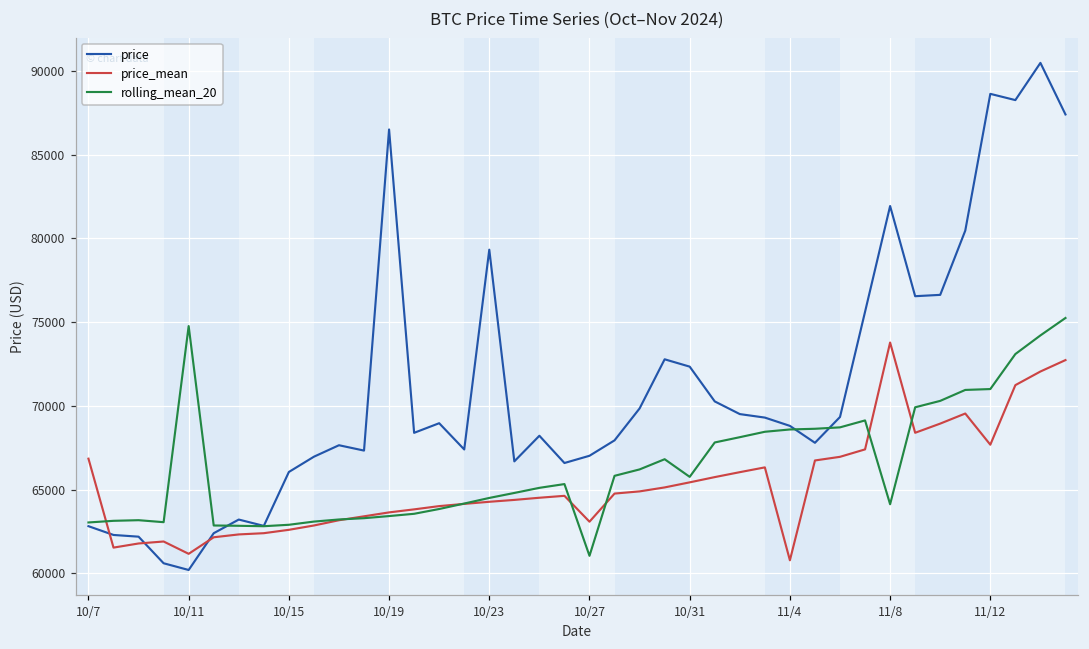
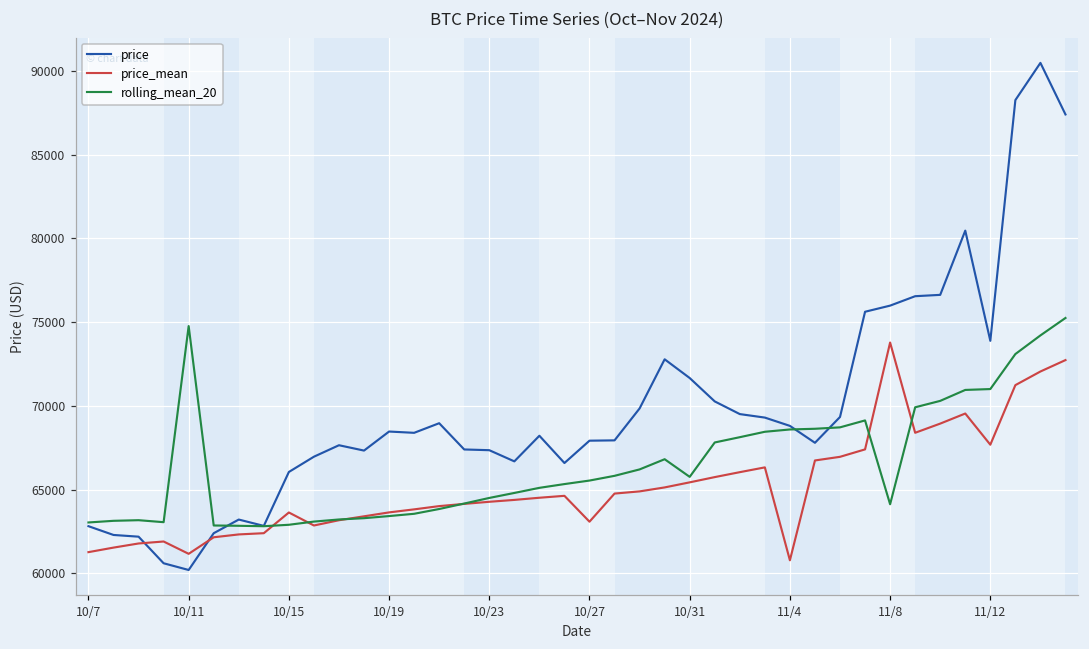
  {
    "price": {
      "10/7": 62800,
      "10/11": 60200,
      "10/15": 66000,
-     "10/19": 86500,
-     "10/23": 79300,
-     "10/27": 67000,
-     "10/31": 72300,
+     "10/19": 68500,
+     "10/23": 67400,
+     "10/27": 67900,
+     "10/31": 71700,
      "11/4": 68800,
-     "11/8": 81900,
-     "11/12": 88600
+     "11/8": 76000,
+     "11/12": 73900
    },
    "price_mean": {
-     "10/7": 66800,
+     "10/7": 61300,
      "10/11": 61200,
-     "10/15": 62600,
+     "10/15": 63600,
      "10/19": 63600,
      "10/23": 64300,
      "10/27": 63100,
      "10/31": 65400,
      "11/4": 60800,
      "11/8": 73800,
      "11/12": 67700
    },
    "rolling_mean_20": {
      "10/7": 63000,
      "10/11": 74800,
      "10/15": 62900,
      "10/19": 63400,
      "10/23": 64500,
-     "10/27": 61000,
+     "10/27": 65500,
      "10/31": 65800,
      "11/4": 68600,
      "11/8": 64100,
      "11/12": 71000
    }
  }
